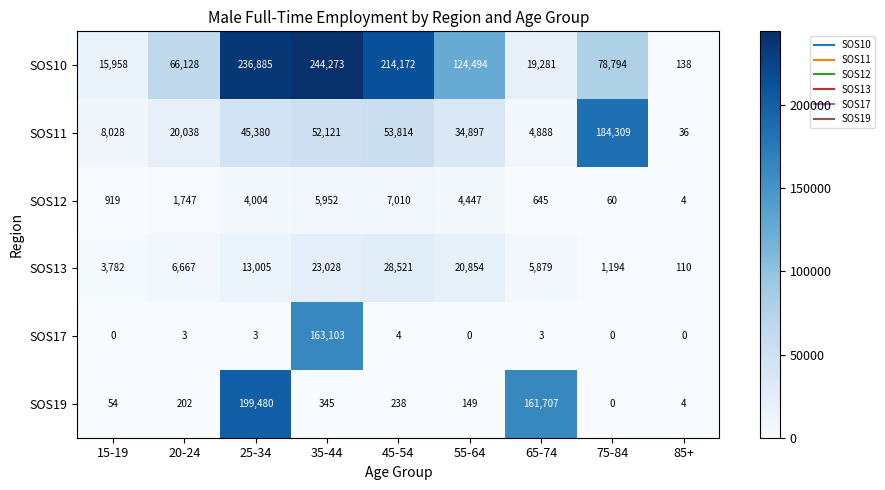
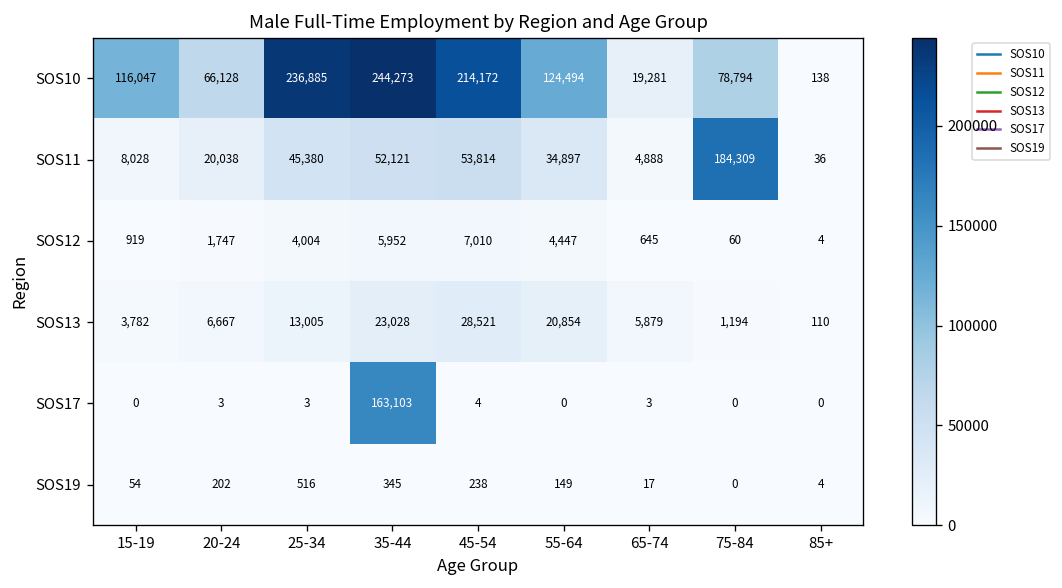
  {
    "SOS10": {
-     "15-19": "15,958",
+     "15-19": "116,047",
      "20-24": "66,128",
      "25-34": "236,885",
      "35-44": "244,273",
      "45-54": "214,172",
      "55-64": "124,494",
      "65-74": "19,281",
      "75-84": "78,794",
      "85+": "138"
    },
    "SOS11": {
      "15-19": "8,028",
      "20-24": "20,038",
      "25-34": "45,380",
      "35-44": "52,121",
      "45-54": "53,814",
      "55-64": "34,897",
      "65-74": "4,888",
      "75-84": "184,309",
      "85+": "36"
    },
    "SOS12": {
      "15-19": "919",
      "20-24": "1,747",
      "25-34": "4,004",
      "35-44": "5,952",
      "45-54": "7,010",
      "55-64": "4,447",
      "65-74": "645",
      "75-84": "60",
      "85+": "4"
    },
    "SOS13": {
      "15-19": "3,782",
      "20-24": "6,667",
      "25-34": "13,005",
      "35-44": "23,028",
      "45-54": "28,521",
      "55-64": "20,854",
      "65-74": "5,879",
      "75-84": "1,194",
      "85+": "110"
    },
    "SOS17": {
      "15-19": "0",
      "20-24": "3",
      "25-34": "3",
      "35-44": "163,103",
      "45-54": "4",
      "55-64": "0",
      "65-74": "3",
      "75-84": "0",
      "85+": "0"
    },
    "SOS19": {
      "15-19": "54",
      "20-24": "202",
-     "25-34": "199,480",
+     "25-34": "516",
      "35-44": "345",
      "45-54": "238",
      "55-64": "149",
-     "65-74": "161,707",
+     "65-74": "17",
      "75-84": "0",
      "85+": "4"
    }
  }
